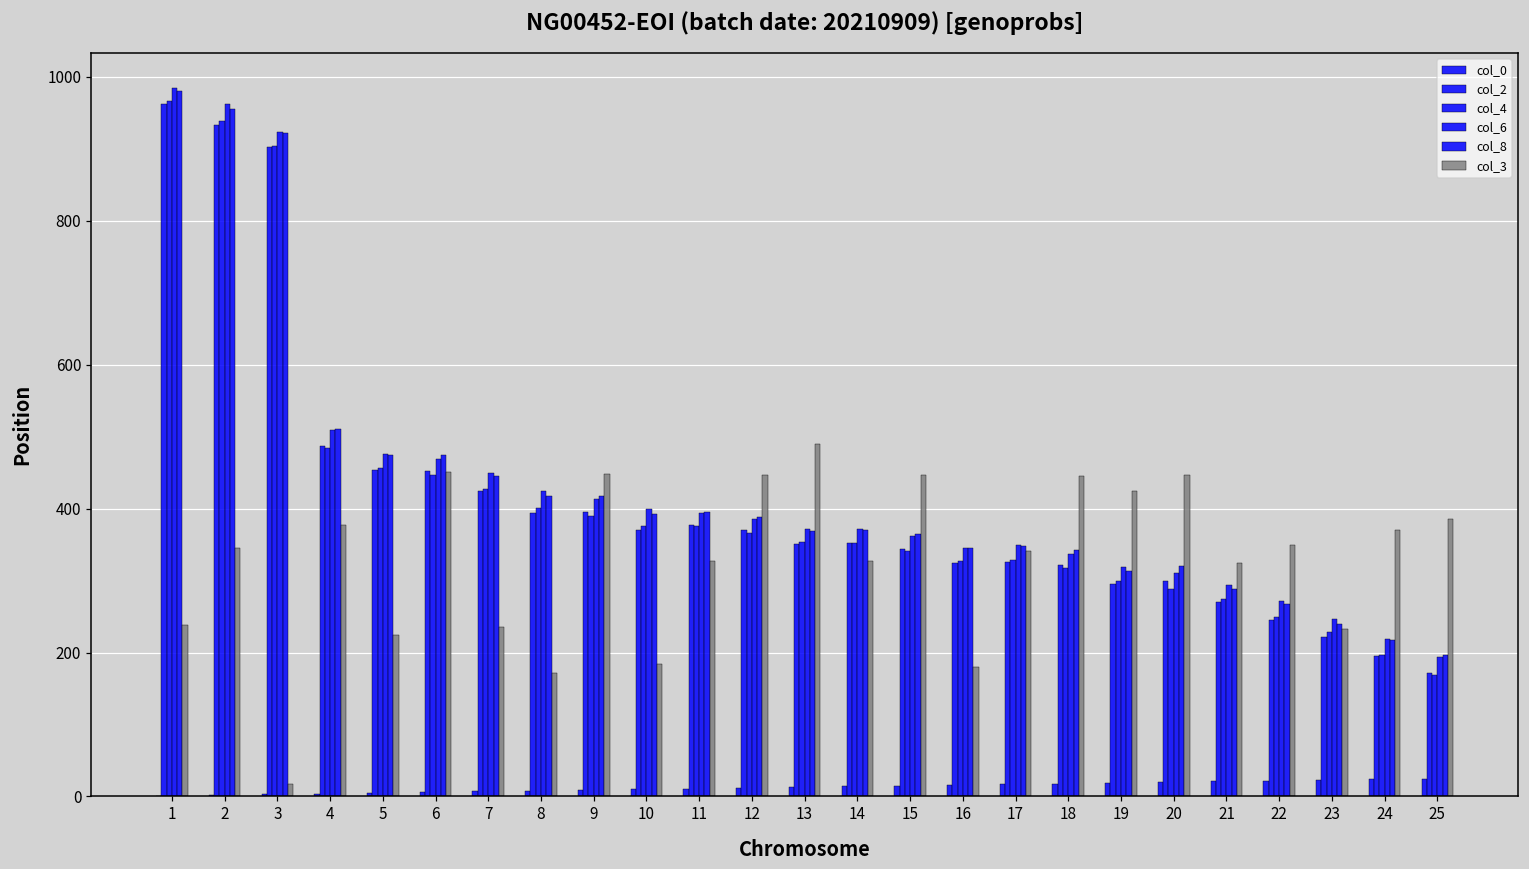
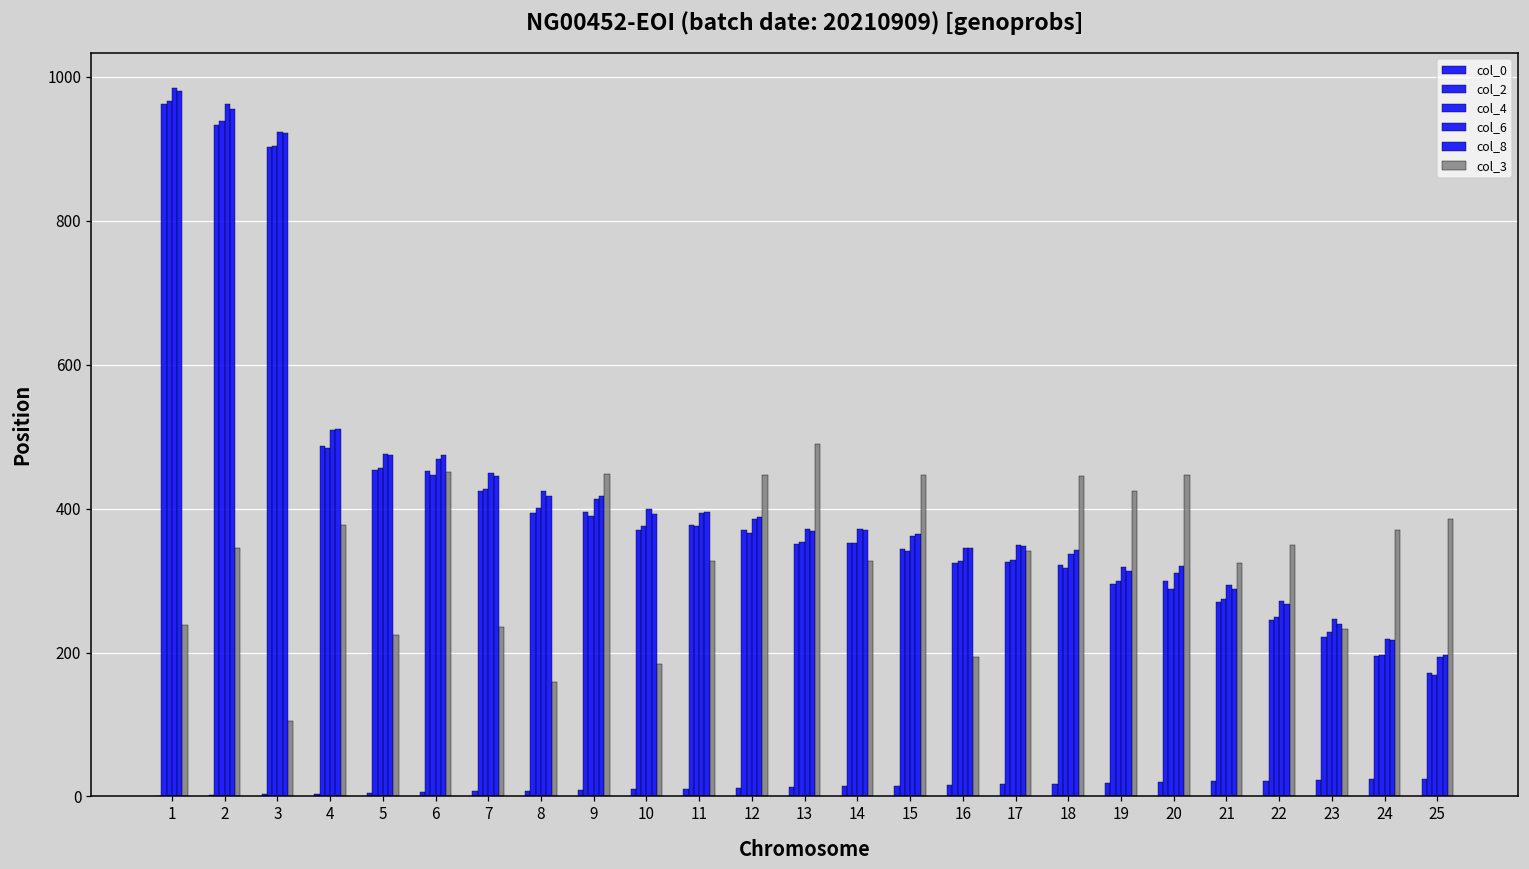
  {
    "col_3": {
      "1": 240,
      "2": 350,
-     "3": 20,
+     "3": 110,
      "4": 380,
      "5": 230,
      "6": 450,
      "7": 240,
-     "8": 170,
+     "8": 160,
      "9": 450,
      "10": 180,
      "11": 330,
      "12": 450,
      "13": 490,
      "14": 330,
      "15": 450,
-     "16": 180,
+     "16": 190,
      "17": 340,
      "18": 450,
      "19": 430,
      "20": 450,
      "21": 320,
      "22": 350,
      "23": 230,
      "24": 370,
      "25": 390
    }
  }
